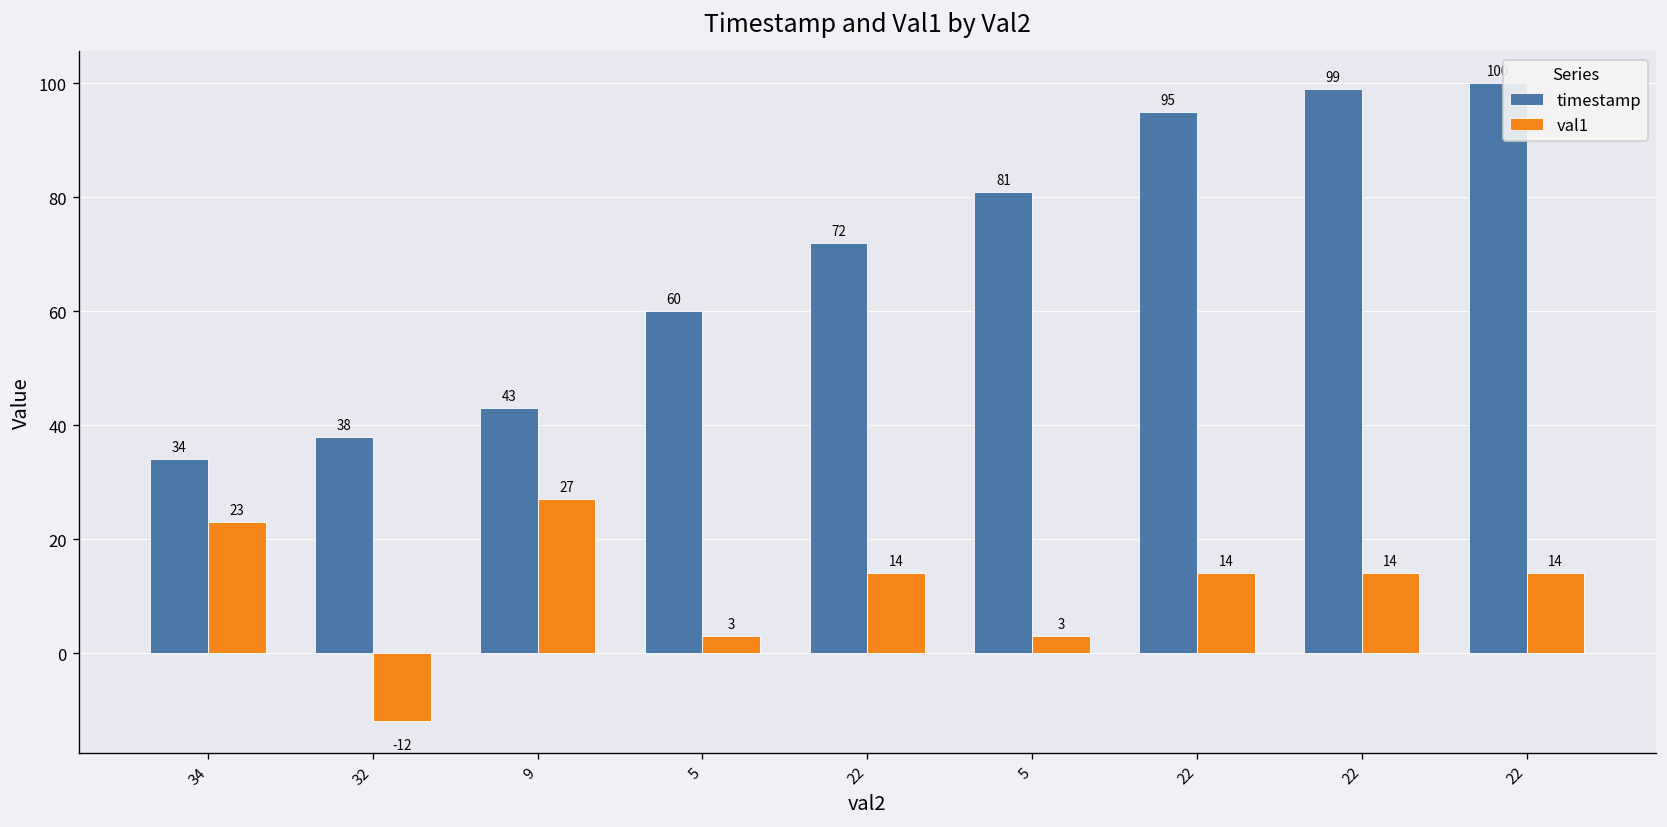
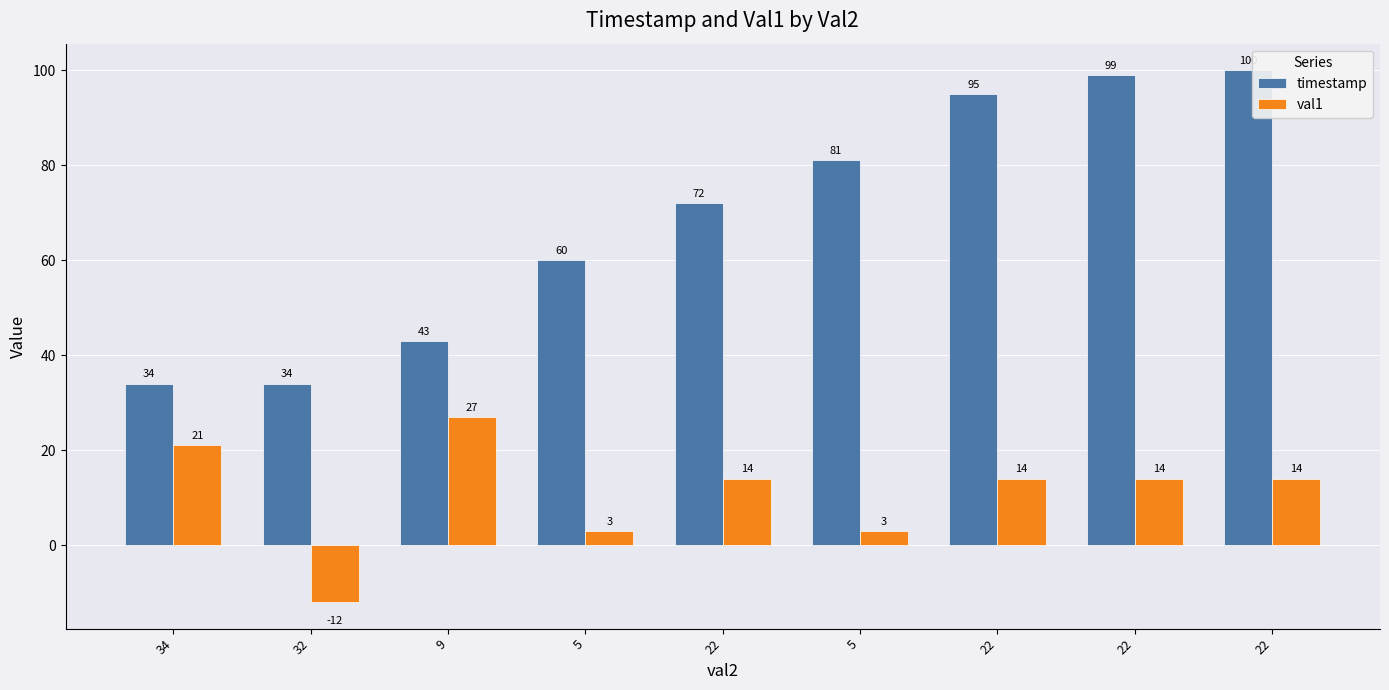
  {
    "timestamp": {
      "34": 34,
-     "32": 38,
+     "32": 34,
      "9": 43
    },
    "val1": {
-     "34": 23,
+     "34": 21,
      "32": -12,
      "9": 27
    }
  }
